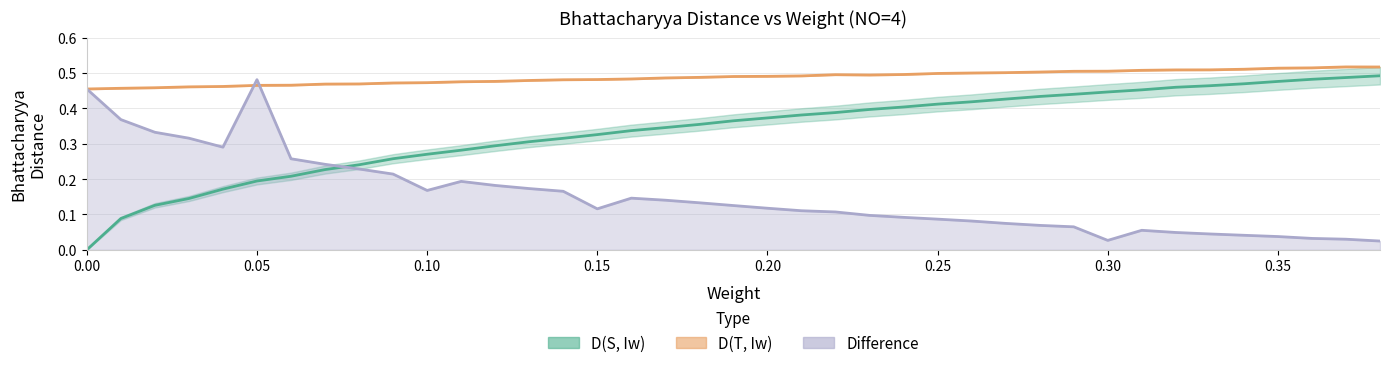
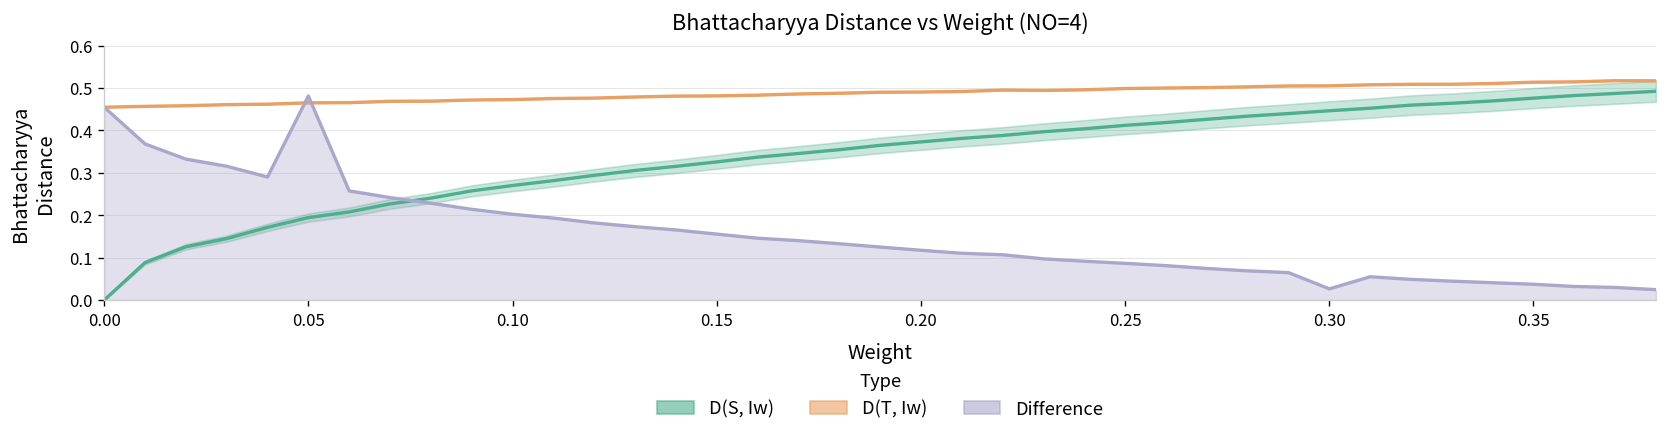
  {
    "Difference": {
      "0.05": 0.48,
-     "0.10": 0.17,
-     "0.15": 0.12,
+     "0.10": 0.20,
+     "0.15": 0.16,
      "0.20": 0.12,
      "0.25": 0.09,
      "0.30": 0.03,
      "0.35": 0.04
    }
  }
